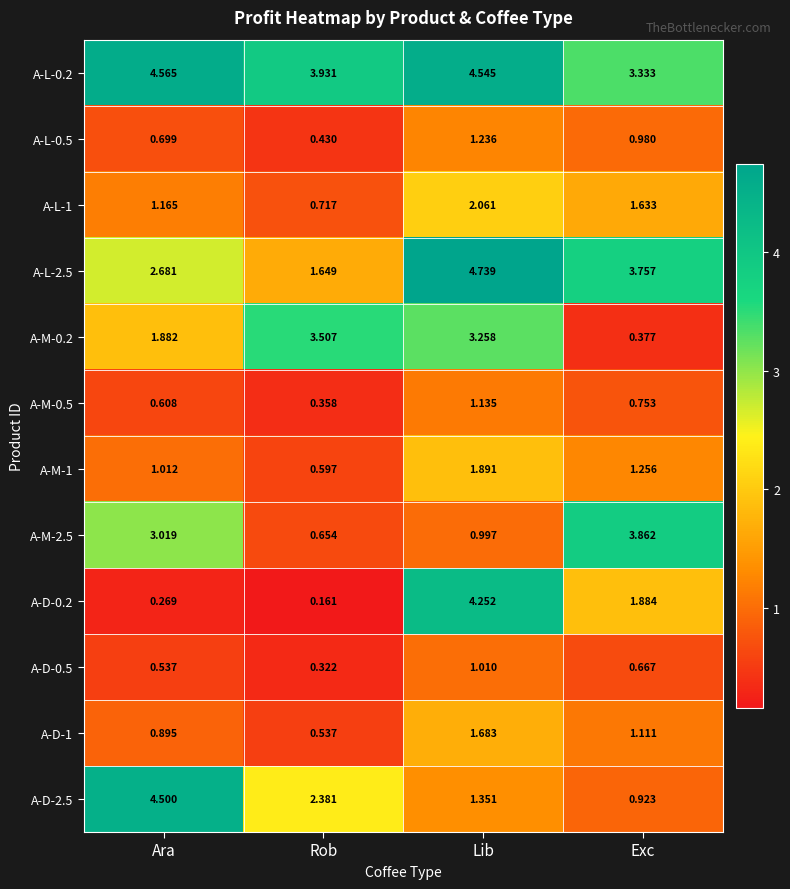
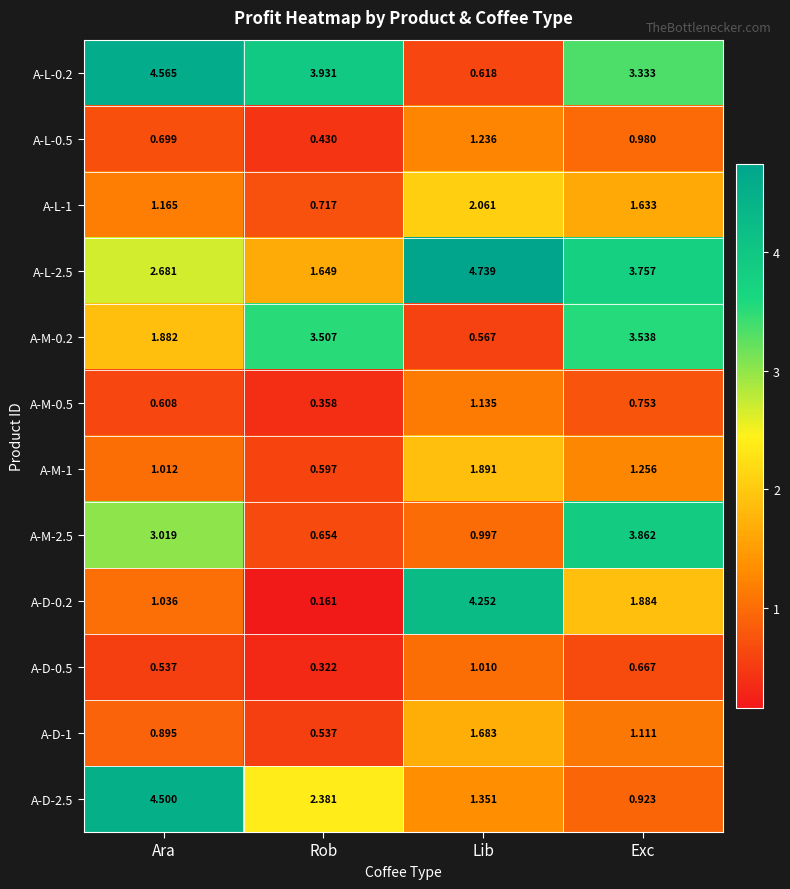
  {
    "A-L-0.2": {
      "Ara": 4.565,
      "Rob": 3.931,
-     "Lib": 4.545,
+     "Lib": 0.618,
      "Exc": 3.333
    },
    "A-L-0.5": {
      "Ara": 0.699,
      "Rob": 0.430,
      "Lib": 1.236,
      "Exc": 0.980
    },
    "A-L-1": {
      "Ara": 1.165,
      "Rob": 0.717,
      "Lib": 2.061,
      "Exc": 1.633
    },
    "A-L-2.5": {
      "Ara": 2.681,
      "Rob": 1.649,
      "Lib": 4.739,
      "Exc": 3.757
    },
    "A-M-0.2": {
      "Ara": 1.882,
      "Rob": 3.507,
-     "Lib": 3.258,
-     "Exc": 0.377
+     "Lib": 0.567,
+     "Exc": 3.538
    },
    "A-M-0.5": {
      "Ara": 0.608,
      "Rob": 0.358,
      "Lib": 1.135,
      "Exc": 0.753
    },
    "A-M-1": {
      "Ara": 1.012,
      "Rob": 0.597,
      "Lib": 1.891,
      "Exc": 1.256
    },
    "A-M-2.5": {
      "Ara": 3.019,
      "Rob": 0.654,
      "Lib": 0.997,
      "Exc": 3.862
    },
    "A-D-0.2": {
-     "Ara": 0.269,
+     "Ara": 1.036,
      "Rob": 0.161,
      "Lib": 4.252,
      "Exc": 1.884
    },
    "A-D-0.5": {
      "Ara": 0.537,
      "Rob": 0.322,
      "Lib": 1.010,
      "Exc": 0.667
    },
    "A-D-1": {
      "Ara": 0.895,
      "Rob": 0.537,
      "Lib": 1.683,
      "Exc": 1.111
    },
    "A-D-2.5": {
      "Ara": 4.500,
      "Rob": 2.381,
      "Lib": 1.351,
      "Exc": 0.923
    }
  }
